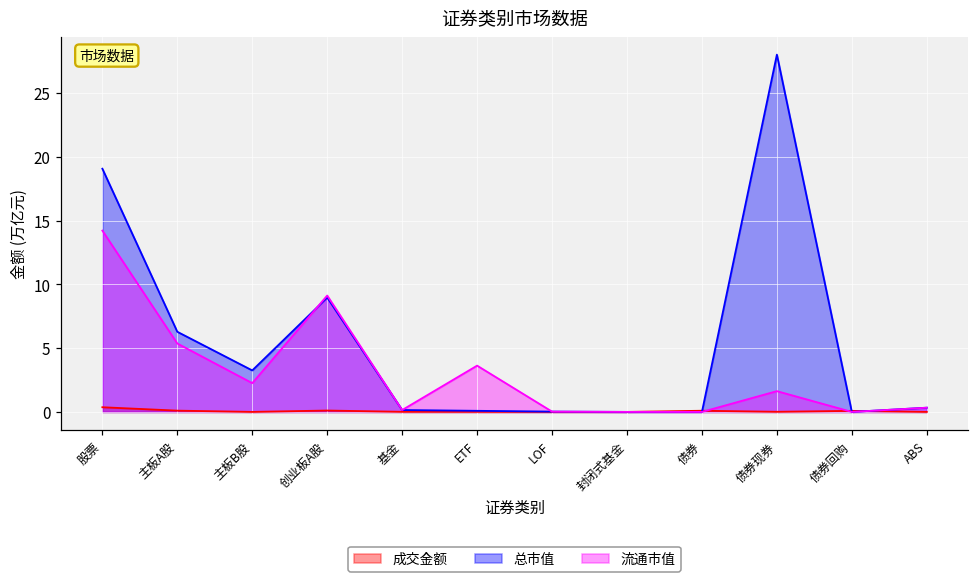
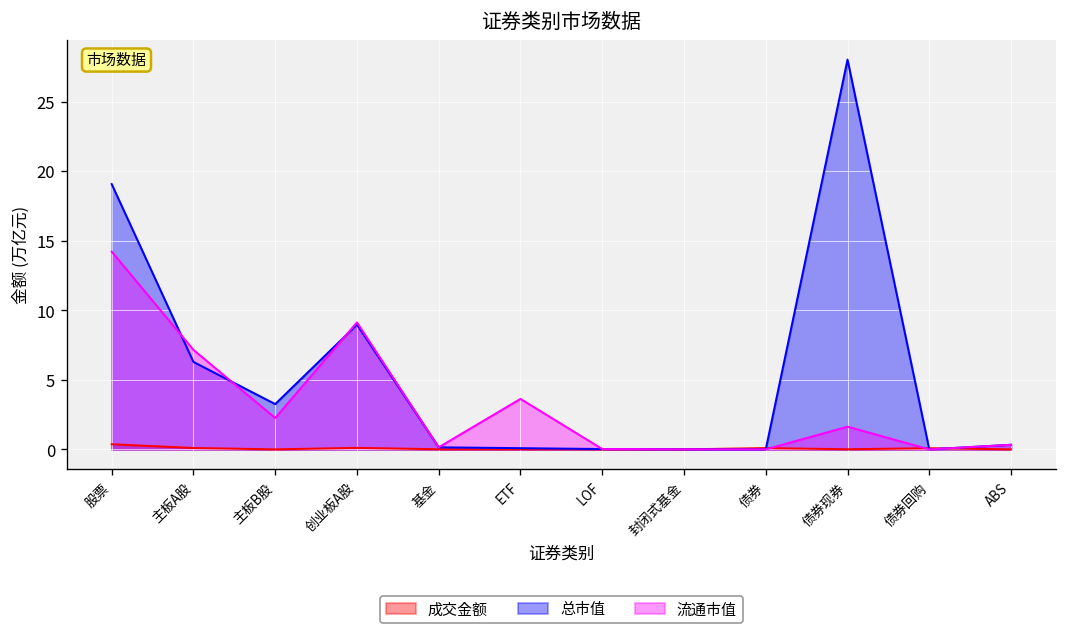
  {
    "成交金额": {
      "股票": 0.4,
      "主板A股": 0.1,
      "主板B股": 0.0,
      "创业板A股": 0.1,
      "债券现券": 0.0,
      "ABS": 0.0
    },
    "总市值": {
      "股票": 19.1,
      "主板A股": 6.3,
      "主板B股": 3.3,
      "债券现券": 28.0
    },
    "流通市值": {
      "股票": 14.2,
-     "主板A股": 5.4,
+     "主板A股": 7.2,
      "主板B股": 2.3,
      "ETF": 3.6,
      "债券现券": 1.6
    }
  }
